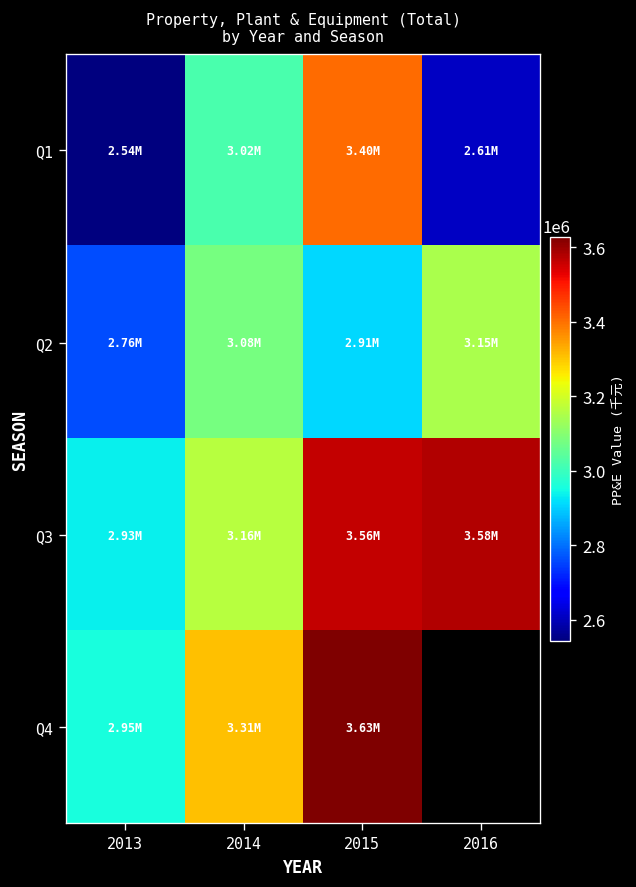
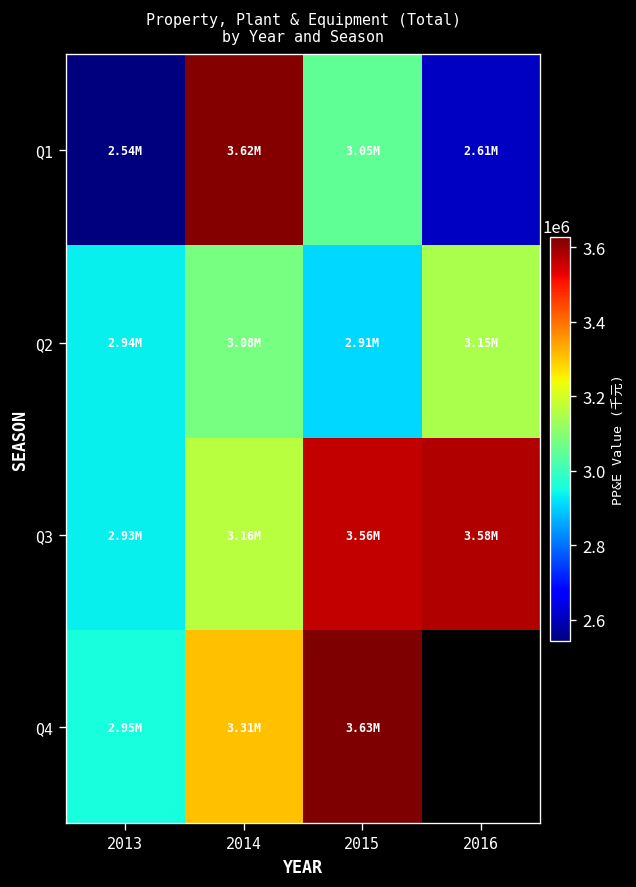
  {
    "Q1": {
      "2013": "2.54M",
-     "2014": "3.02M",
-     "2015": "3.40M",
+     "2014": "3.62M",
+     "2015": "3.05M",
      "2016": "2.61M"
    },
    "Q2": {
-     "2013": "2.76M",
+     "2013": "2.94M",
      "2014": "3.08M",
      "2015": "2.91M",
      "2016": "3.15M"
    },
    "Q3": {
      "2013": "2.93M",
      "2014": "3.16M",
      "2015": "3.56M",
      "2016": "3.58M"
    },
    "Q4": {
      "2013": "2.95M",
      "2014": "3.31M",
      "2015": "3.63M"
    }
  }
